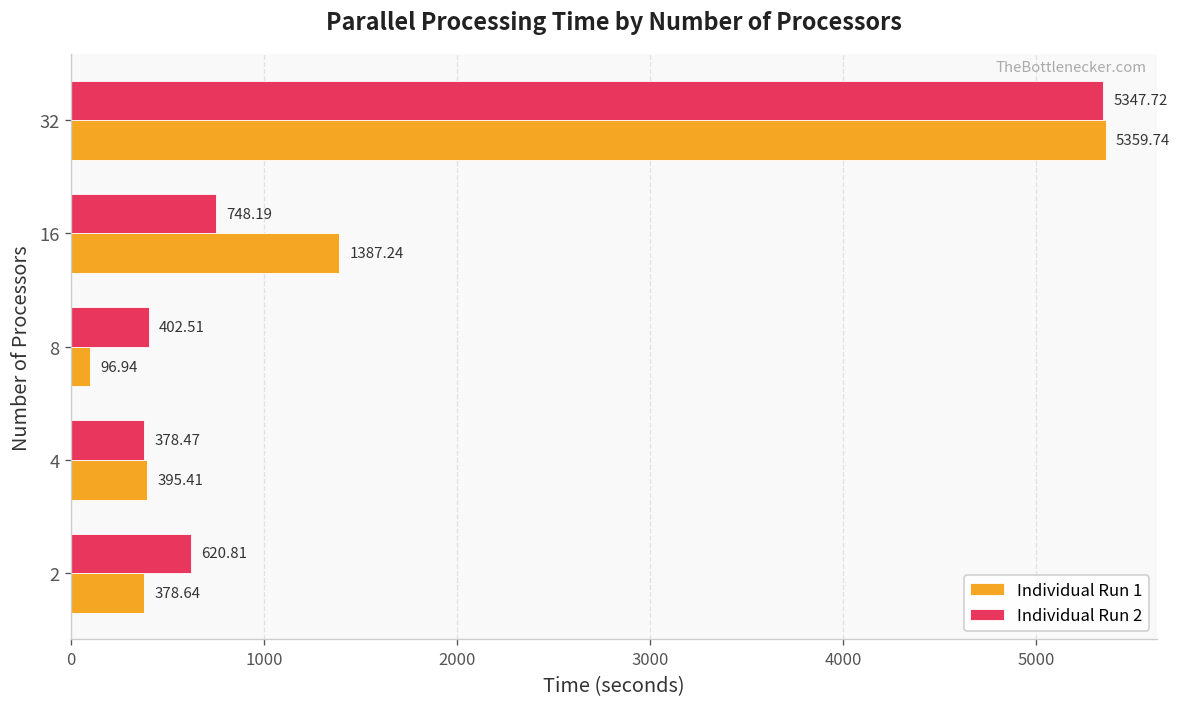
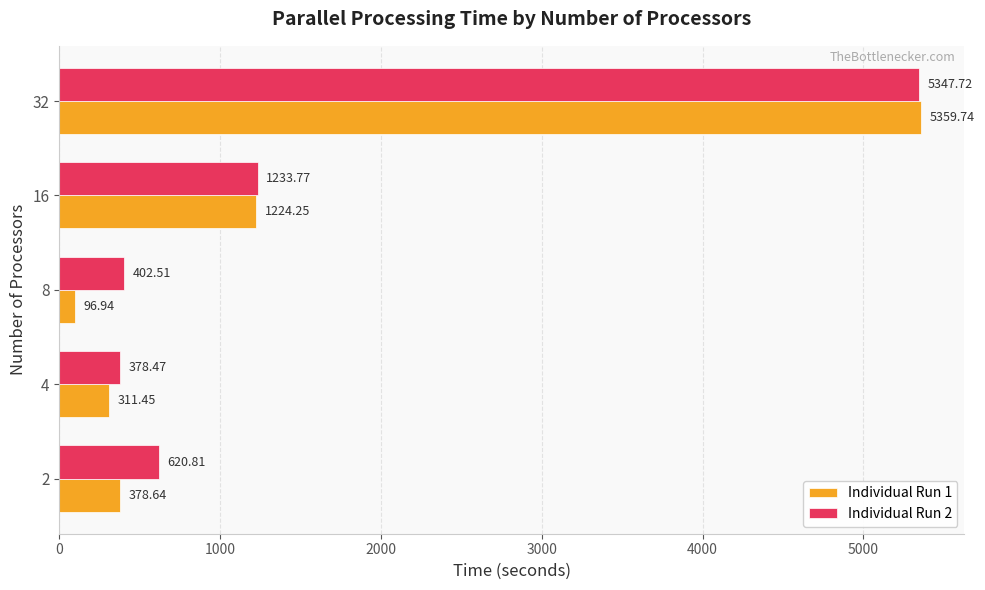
  {
    "Individual Run 1": {
      "32": 5359.74,
-     "16": 1387.24,
+     "16": 1224.25,
      "8": 96.94,
-     "4": 395.41,
+     "4": 311.45,
      "2": 378.64
    },
    "Individual Run 2": {
      "32": 5347.72,
-     "16": 748.19,
+     "16": 1233.77,
      "8": 402.51,
      "4": 378.47,
      "2": 620.81
    }
  }
